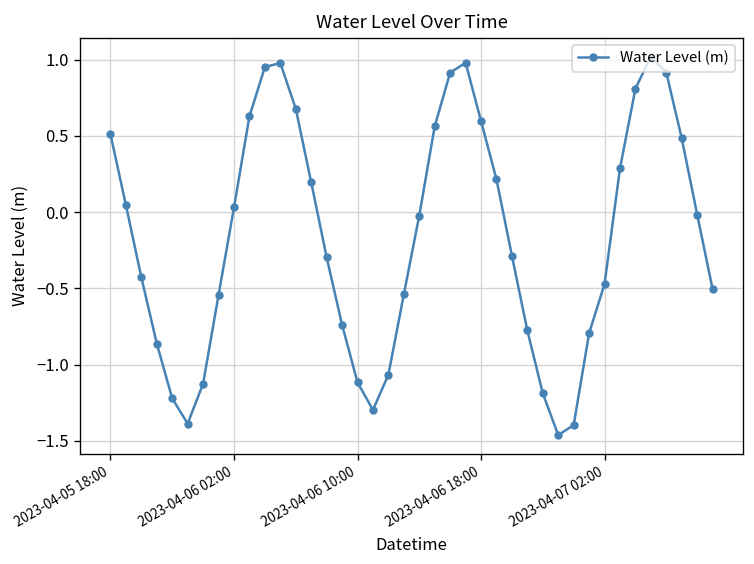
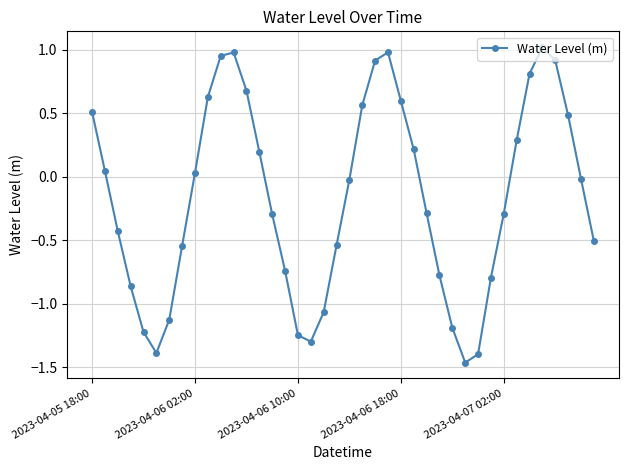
  {
    "2023-04-05 18:00": 0.51,
    "2023-04-06 02:00": 0.03,
-   "2023-04-06 10:00": -1.12,
+   "2023-04-06 10:00": -1.25,
    "2023-04-06 18:00": 0.60,
-   "2023-04-07 02:00": -0.47
+   "2023-04-07 02:00": -0.29
  }
